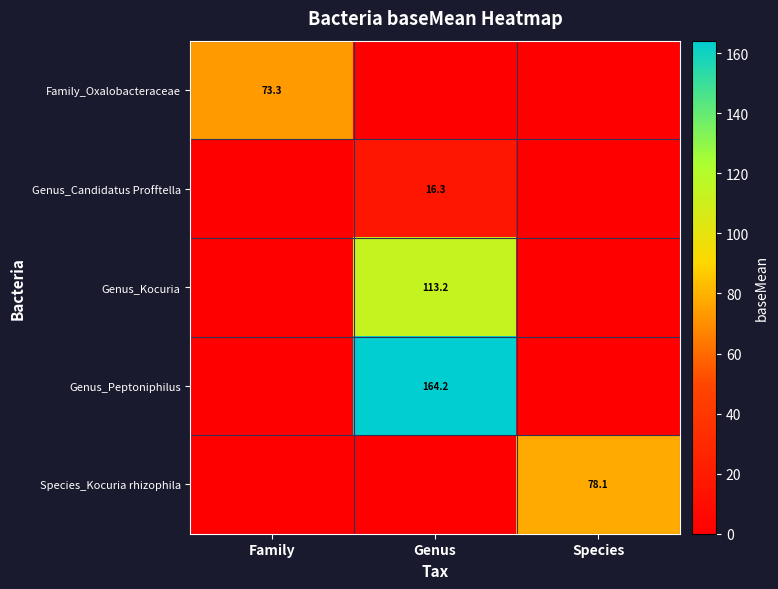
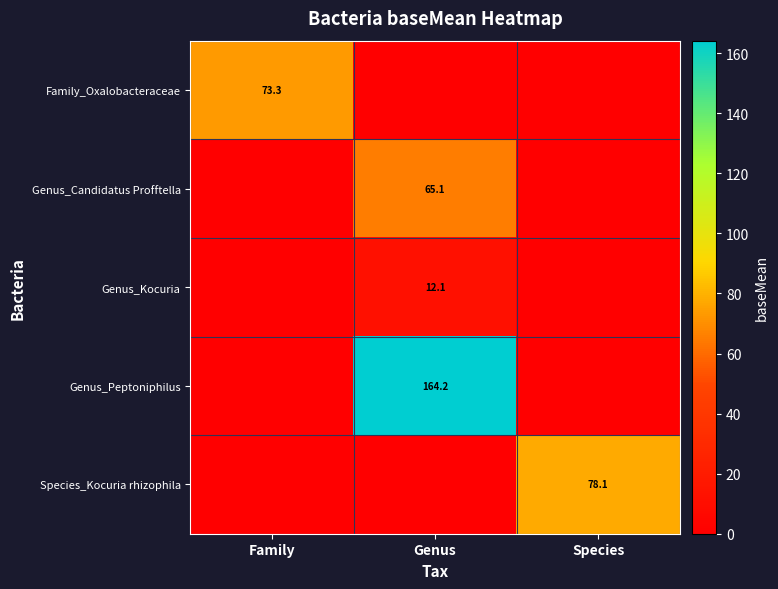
  {
    "Family_Oxalobacteraceae": {
      "Family": 73.3
    },
    "Genus_Candidatus Profftella": {
-     "Genus": 16.3
+     "Genus": 65.1
    },
    "Genus_Kocuria": {
-     "Genus": 113.2
+     "Genus": 12.1
    },
    "Genus_Peptoniphilus": {
      "Genus": 164.2
    },
    "Species_Kocuria rhizophila": {
      "Species": 78.1
    }
  }
